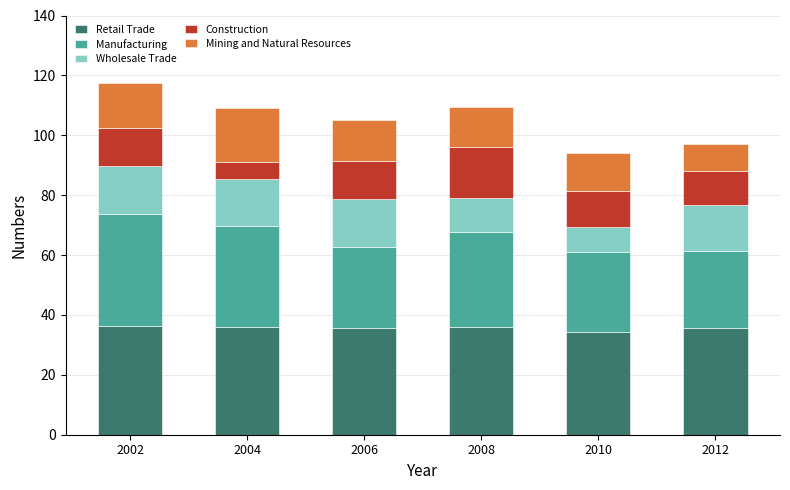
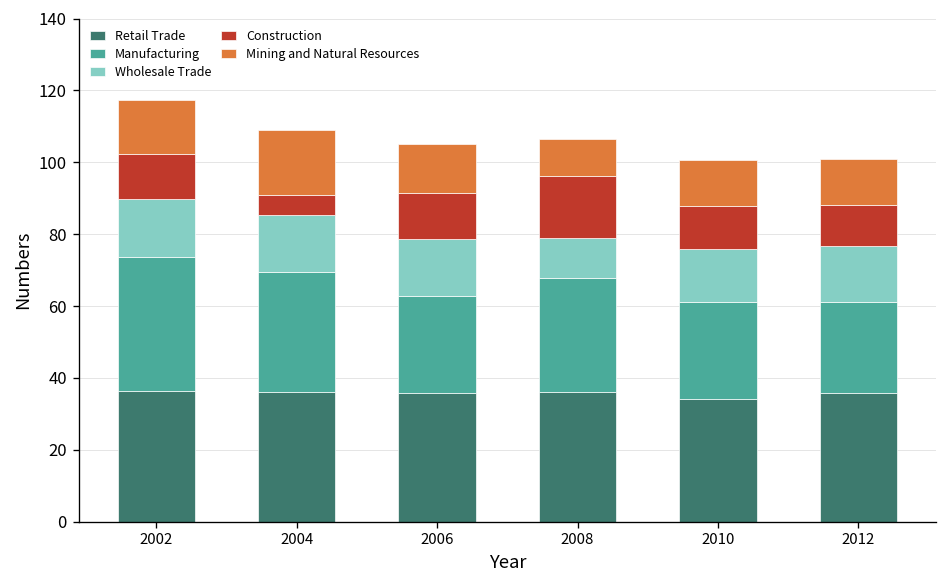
  {
    "Retail Trade": {
      "2002": 36,
      "2004": 36,
      "2006": 36,
      "2008": 36,
      "2010": 34,
      "2012": 36
    },
    "Manufacturing": {
      "2002": 37,
      "2004": 34,
      "2006": 27,
      "2008": 32,
      "2010": 27,
      "2012": 26
    },
    "Wholesale Trade": {
      "2002": 16,
      "2004": 16,
      "2006": 16,
      "2008": 11,
-     "2010": 8,
+     "2010": 15,
      "2012": 15
    },
    "Construction": {
      "2002": 13,
      "2004": 6,
      "2006": 13,
      "2008": 17,
      "2010": 12,
      "2012": 11
    },
    "Mining and Natural Resources": {
      "2002": 15,
      "2004": 18,
      "2006": 14,
-     "2008": 13,
+     "2008": 10,
      "2010": 13,
-     "2012": 9
+     "2012": 13
    }
  }
